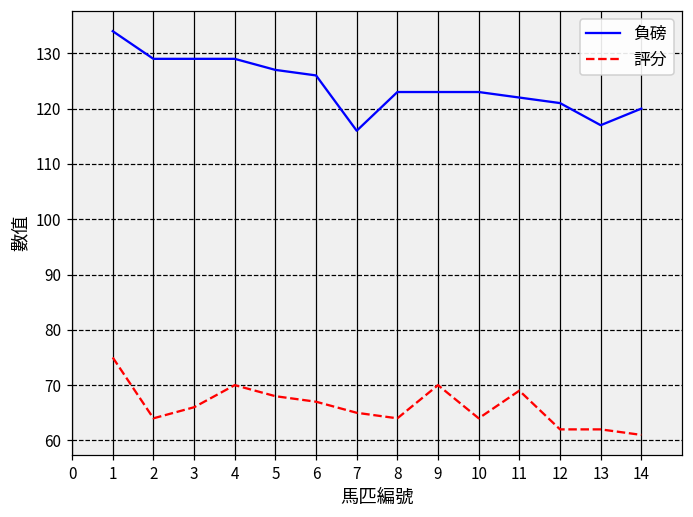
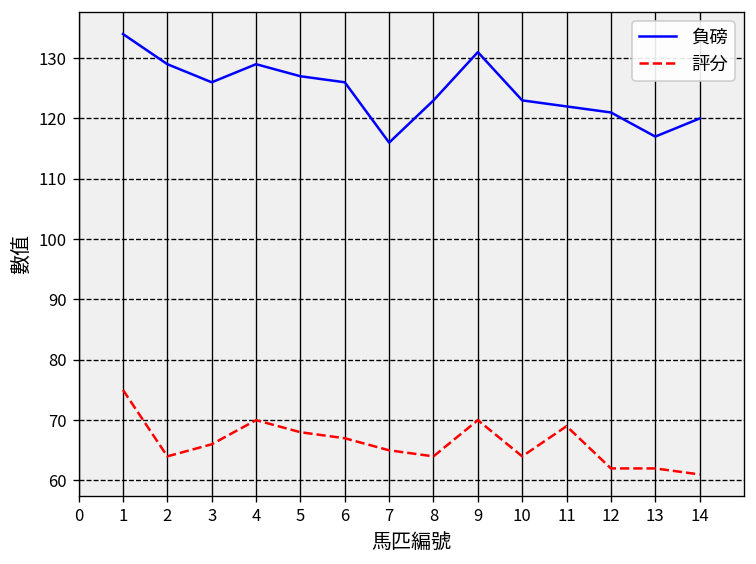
  {
    "負磅": {
      "1": 134,
      "2": 129,
-     "3": 129,
+     "3": 126,
      "4": 129,
      "5": 127,
      "6": 126,
      "7": 116,
      "8": 123,
-     "9": 123,
+     "9": 131,
      "10": 123,
      "11": 122,
      "12": 121,
      "13": 117,
      "14": 120
    },
    "評分": {
      "1": 75,
      "2": 64,
      "3": 66,
      "4": 70,
      "5": 68,
      "6": 67,
      "7": 65,
      "8": 64,
      "9": 70,
      "10": 64,
      "11": 69,
      "12": 62,
      "13": 62,
      "14": 61
    }
  }
